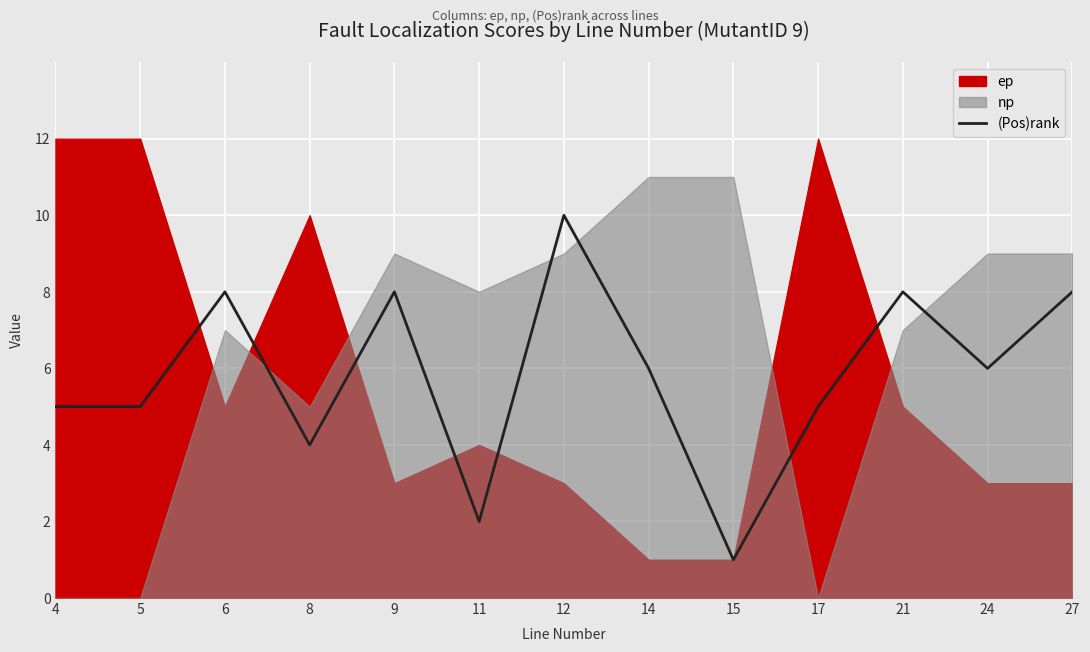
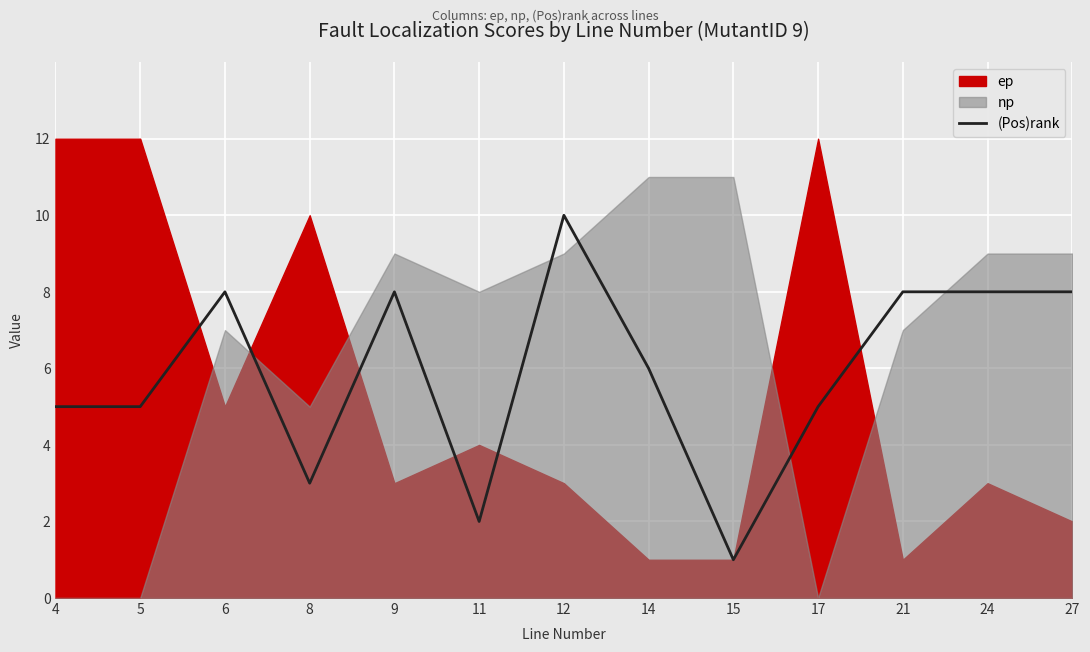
  {
    "(Pos)rank": {
      "4": 5,
      "5": 5,
      "6": 8,
-     "8": 4,
+     "8": 3,
      "9": 8,
      "11": 2,
      "12": 10,
      "14": 6,
      "17": 5,
      "21": 8,
-     "24": 6,
+     "24": 8,
      "27": 8
    },
    "ep": {
      "4": 12,
      "5": 12,
      "6": 5,
      "8": 10,
      "9": 3,
      "11": 4,
      "12": 3,
      "14": 1,
      "17": 12,
-     "21": 5,
+     "21": 1,
      "24": 3,
-     "27": 3
+     "27": 2
    },
    "np": {
      "4": 0,
      "5": 0,
      "6": 7,
      "8": 5,
      "9": 9,
      "11": 8,
      "12": 9,
      "14": 11,
      "15": 11,
      "17": 0,
      "21": 7,
      "24": 9,
      "27": 9
    }
  }
